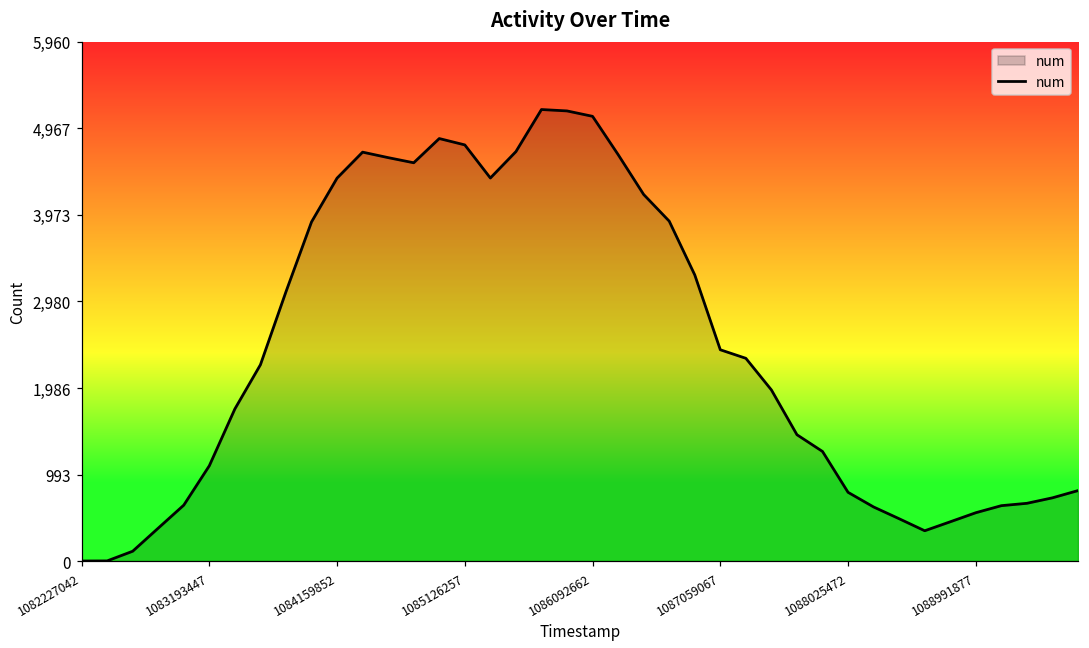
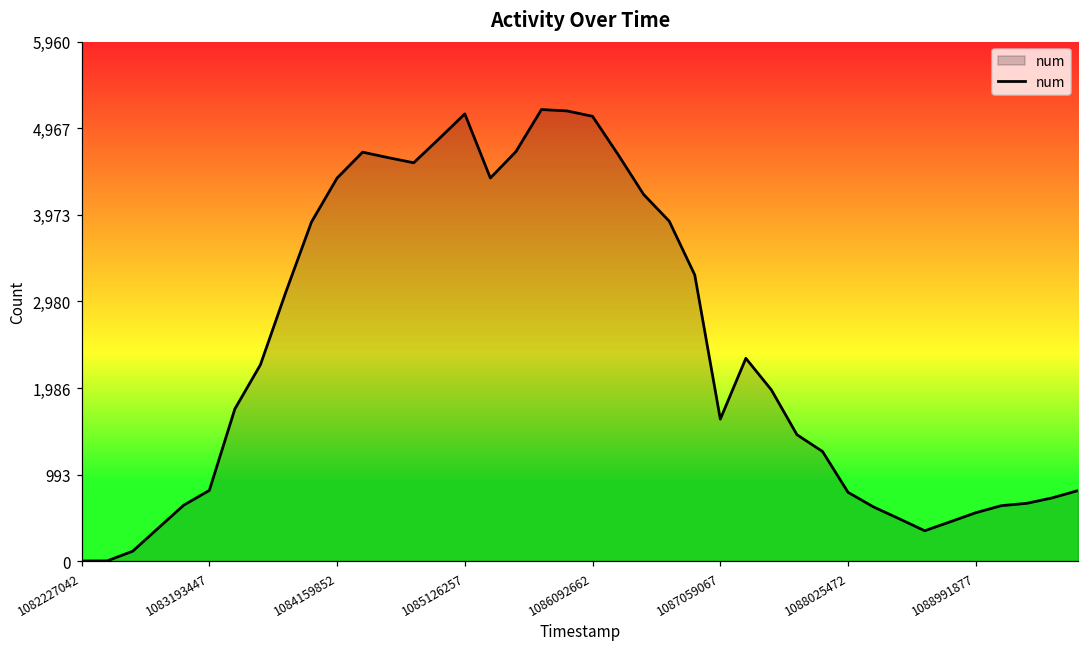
  {
    "1082227042": "0",
-   "1083193447": "1,100",
+   "1083193447": "800",
    "1084159852": "4,400",
-   "1085126257": "4,800",
+   "1085126257": "5,100",
    "1086092662": "5,100",
-   "1087059067": "2,400",
+   "1087059067": "1,600",
    "1088025472": "800",
    "1088991877": "600"
  }
